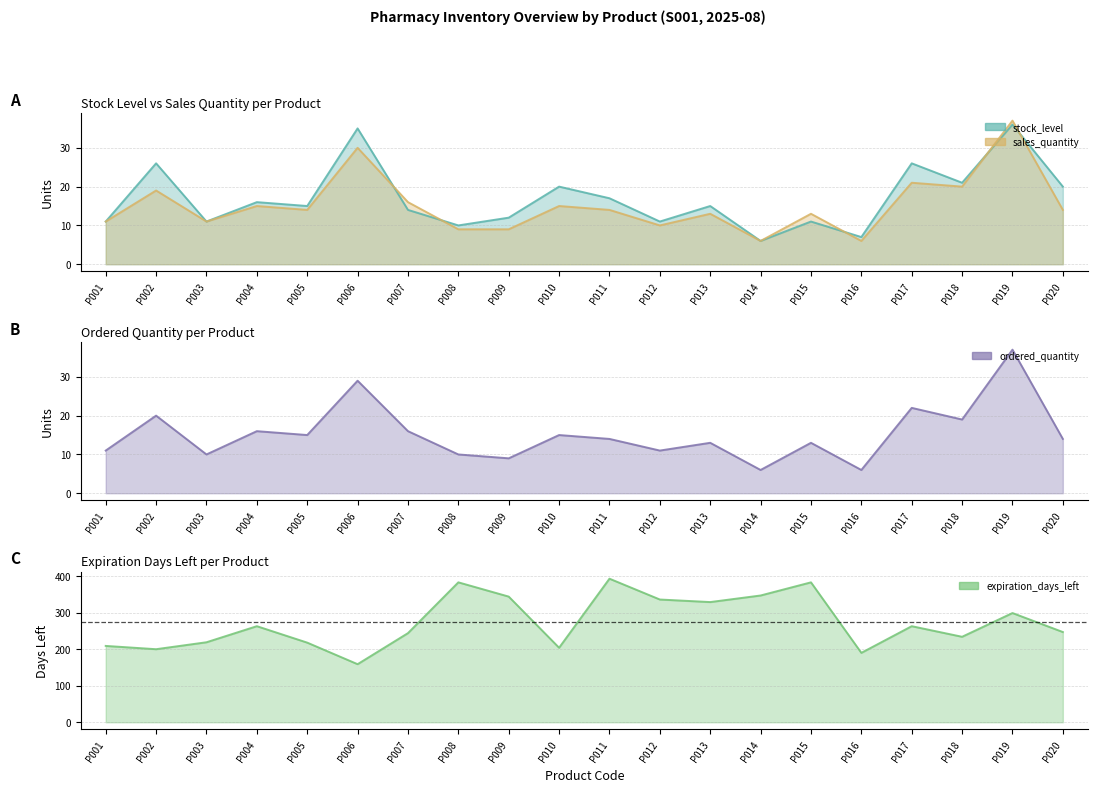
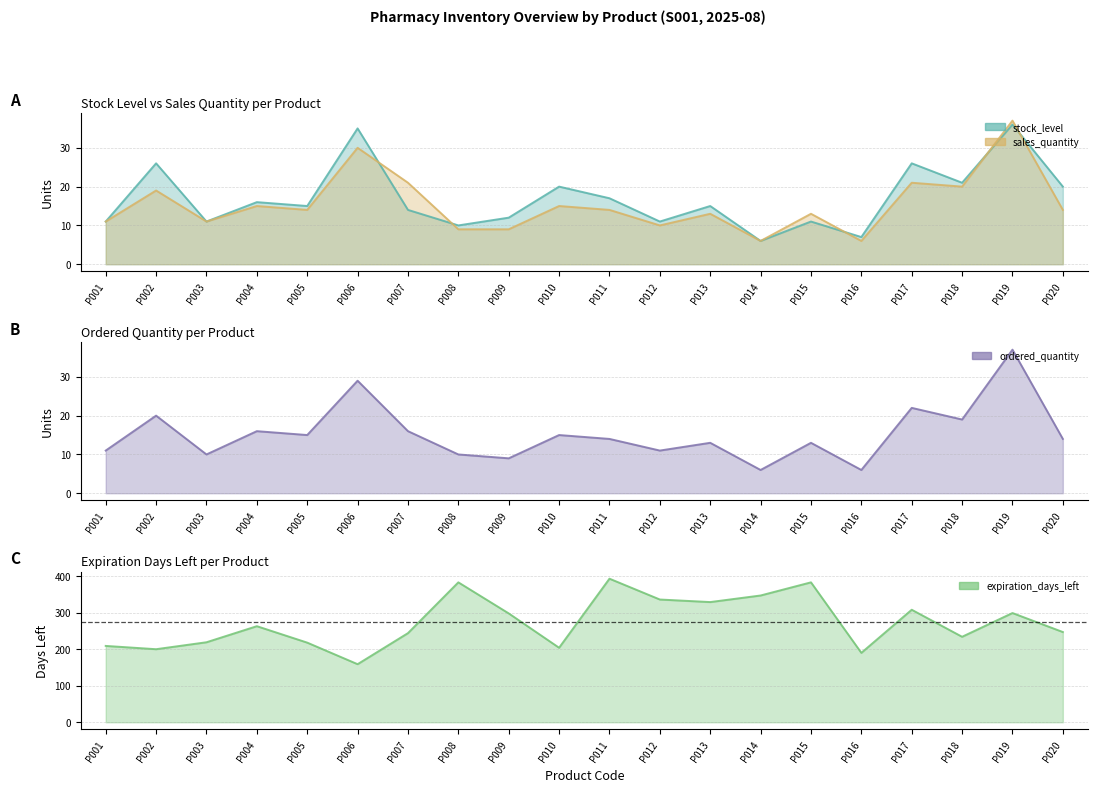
  {
    "Stock Level vs Sales Quantity per Product": {
      "stock_level": {
        "P002": 26,
        "P004": 16,
        "P005": 15,
        "P006": 35,
        "P007": 14,
        "P008": 10,
        "P009": 12,
        "P010": 20,
        "P011": 17,
        "P012": 11,
        "P013": 15,
        "P015": 11,
        "P016": 7,
        "P017": 26,
        "P018": 21,
        "P019": 36,
        "P020": 20
      },
      "sales_quantity": {
        "P002": 19,
        "P004": 15,
        "P005": 14,
        "P006": 30,
-       "P007": 16,
+       "P007": 21,
        "P008": 9,
        "P009": 9,
        "P010": 15,
        "P011": 14,
        "P012": 10,
        "P013": 13,
        "P015": 13,
        "P016": 6,
        "P017": 21,
        "P018": 20,
        "P019": 37,
        "P020": 14
      }
    },
    "Ordered Quantity per Product": {
      "P001": 11,
      "P002": 20,
      "P003": 10,
      "P004": 16,
      "P005": 15,
      "P006": 29,
      "P007": 16,
      "P008": 10,
      "P009": 9,
      "P010": 15,
      "P011": 14,
      "P012": 11,
      "P013": 13,
      "P014": 6,
      "P015": 13,
      "P016": 6,
      "P017": 22,
      "P018": 19,
      "P019": 37,
      "P020": 14
    },
    "Expiration Days Left per Product": {
      "P001": 210,
      "P002": 200,
      "P003": 220,
      "P004": 260,
      "P005": 220,
      "P006": 160,
      "P007": 240,
      "P008": 380,
-     "P009": 340,
+     "P009": 300,
      "P010": 200,
      "P011": 390,
      "P012": 340,
      "P013": 330,
      "P014": 350,
      "P015": 380,
      "P016": 190,
-     "P017": 260,
+     "P017": 310,
      "P018": 230,
      "P019": 300,
      "P020": 250
    }
  }
